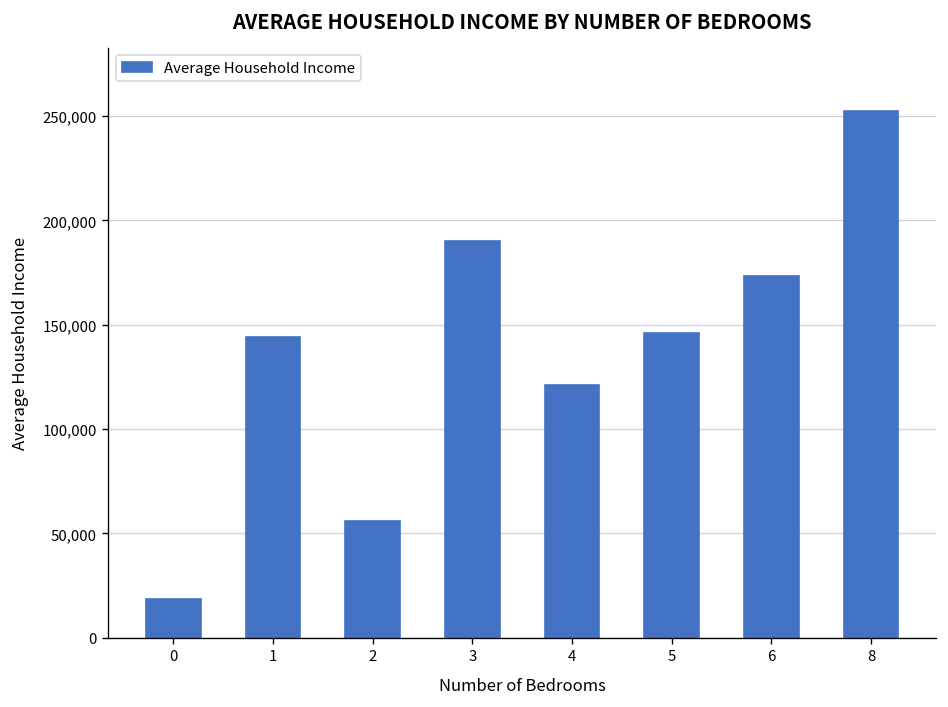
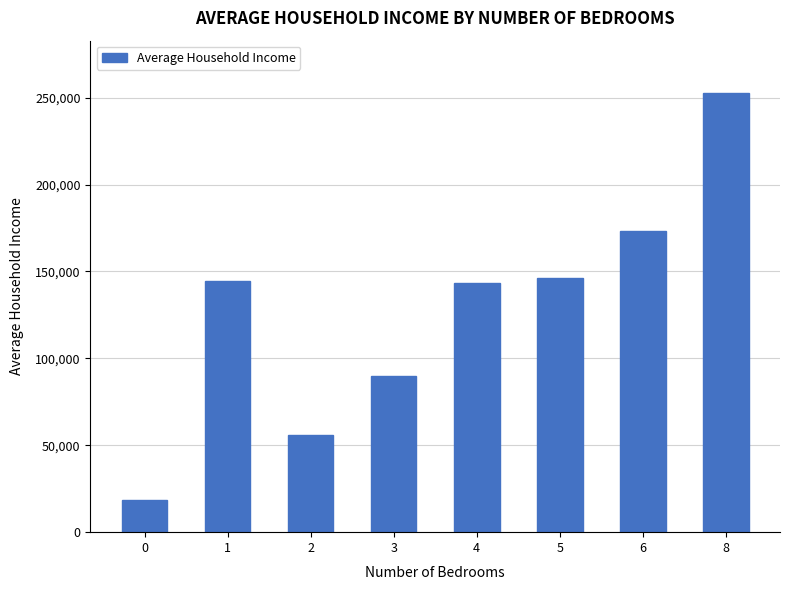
  {
    "0": "19,000",
    "1": "144,000",
    "2": "56,000",
-   "3": "190,000",
-   "4": "121,000",
+   "3": "90,000",
+   "4": "144,000",
    "5": "146,000",
    "6": "173,000",
    "8": "252,000"
  }
